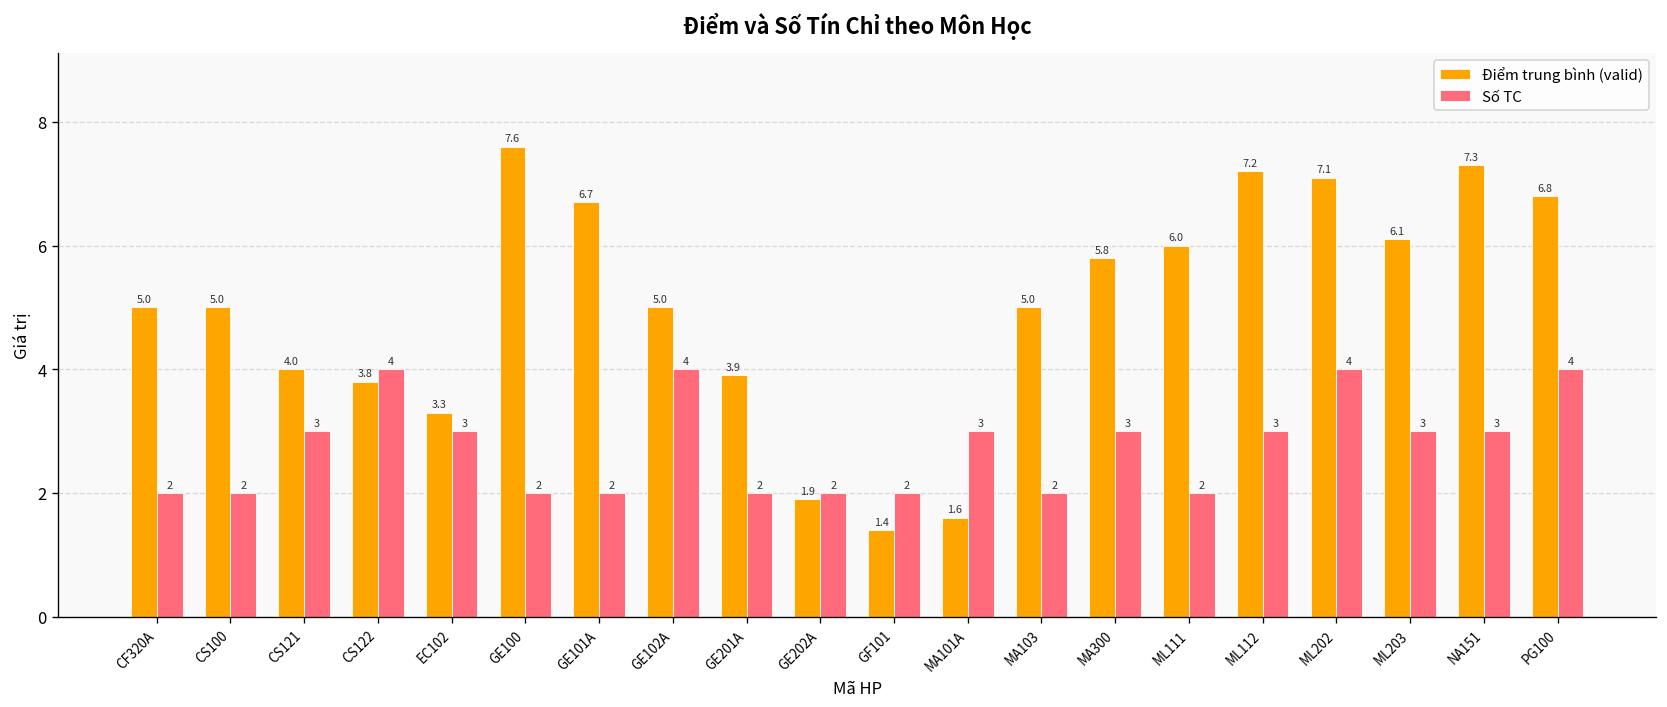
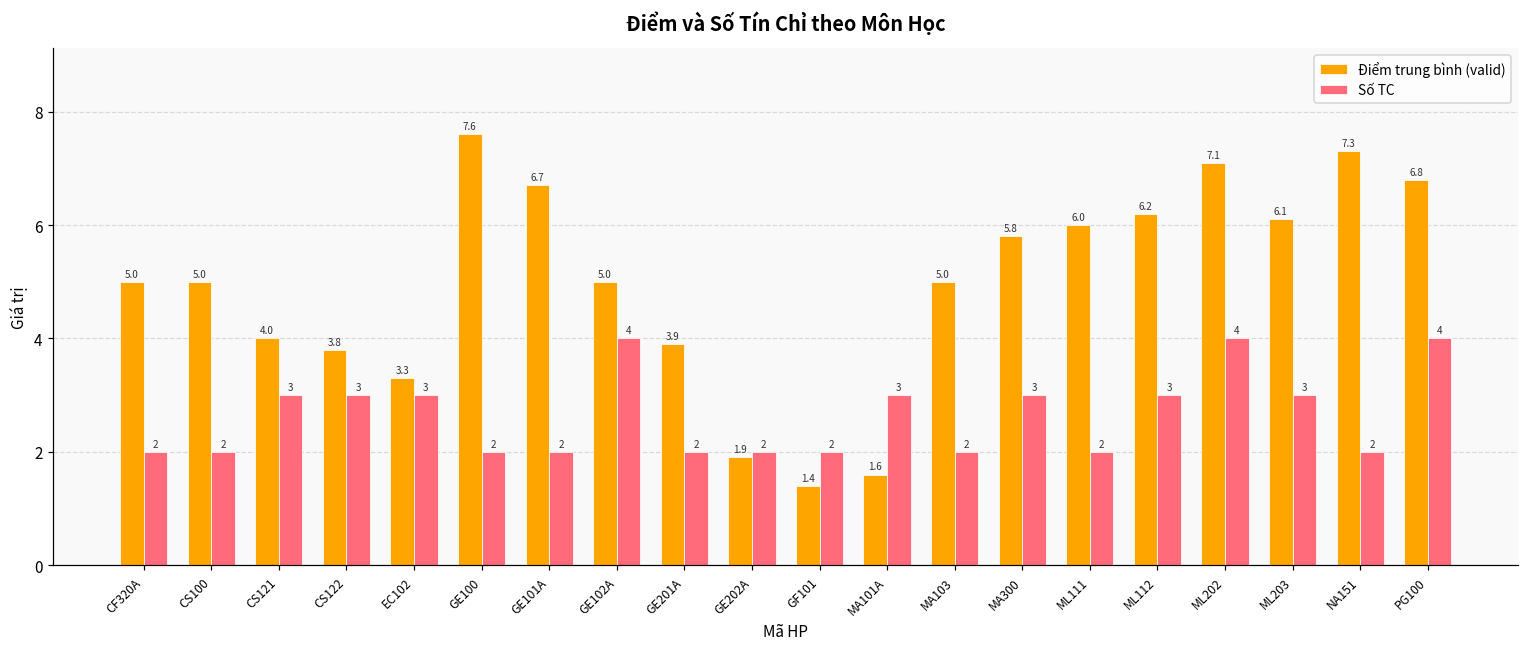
  {
    "Điểm trung bình (valid)": {
      "CF320A": 5.0,
      "CS100": 5.0,
      "CS121": 4.0,
      "CS122": 3.8,
      "EC102": 3.3,
      "GE100": 7.6,
      "GE101A": 6.7,
      "GE102A": 5.0,
      "GE201A": 3.9,
      "GE202A": 1.9,
      "GF101": 1.4,
      "MA101A": 1.6,
      "MA103": 5.0,
      "MA300": 5.8,
      "ML111": 6.0,
-     "ML112": 7.2,
+     "ML112": 6.2,
      "ML202": 7.1,
      "ML203": 6.1,
      "NA151": 7.3,
      "PG100": 6.8
    },
    "Số TC": {
      "CF320A": 2,
      "CS100": 2,
      "CS121": 3,
-     "CS122": 4,
+     "CS122": 3,
      "EC102": 3,
      "GE100": 2,
      "GE101A": 2,
      "GE102A": 4,
      "GE201A": 2,
      "GE202A": 2,
      "GF101": 2,
      "MA101A": 3,
      "MA103": 2,
      "MA300": 3,
      "ML111": 2,
      "ML112": 3,
      "ML202": 4,
      "ML203": 3,
-     "NA151": 3,
+     "NA151": 2,
      "PG100": 4
    }
  }
